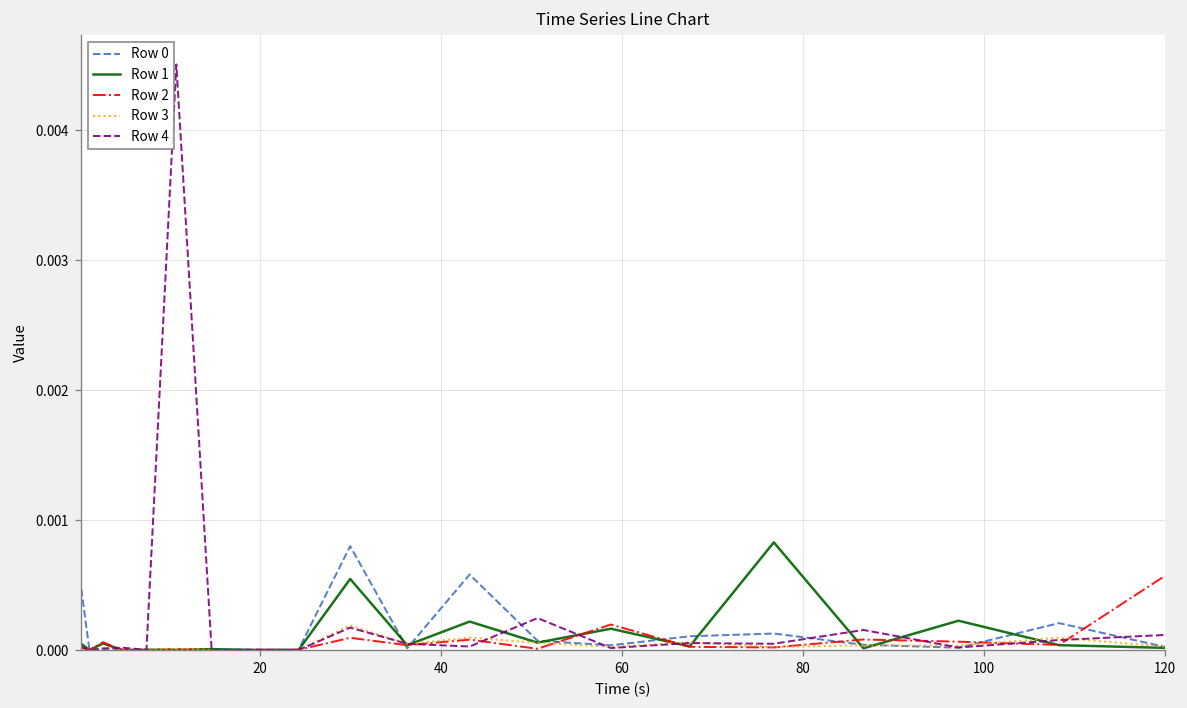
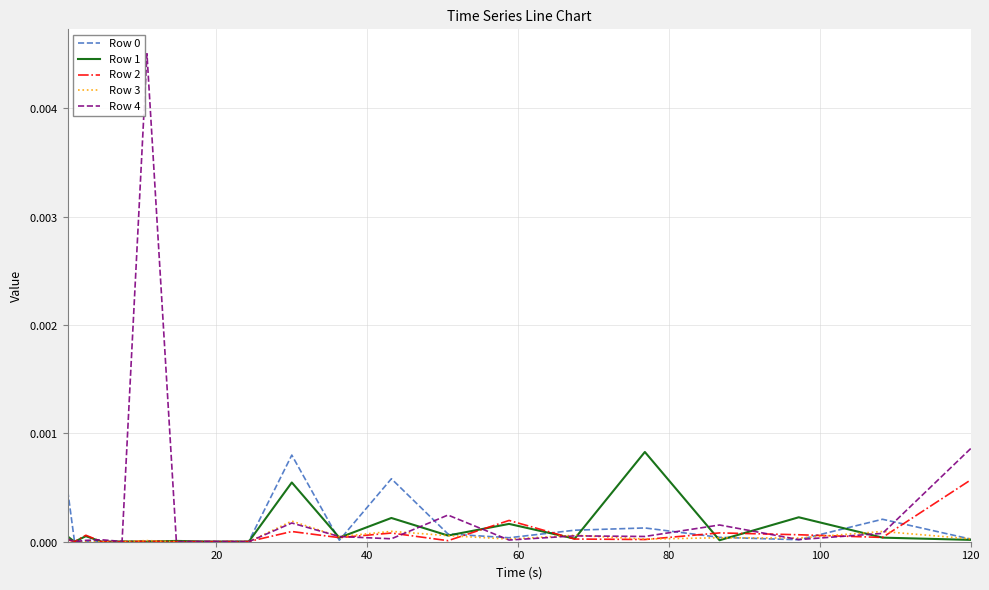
  {
    "Row 2": {
      "120": 0.00057
    },
    "Row 4": {
-     "120": 0.00012
+     "120": 0.00086
    }
  }
